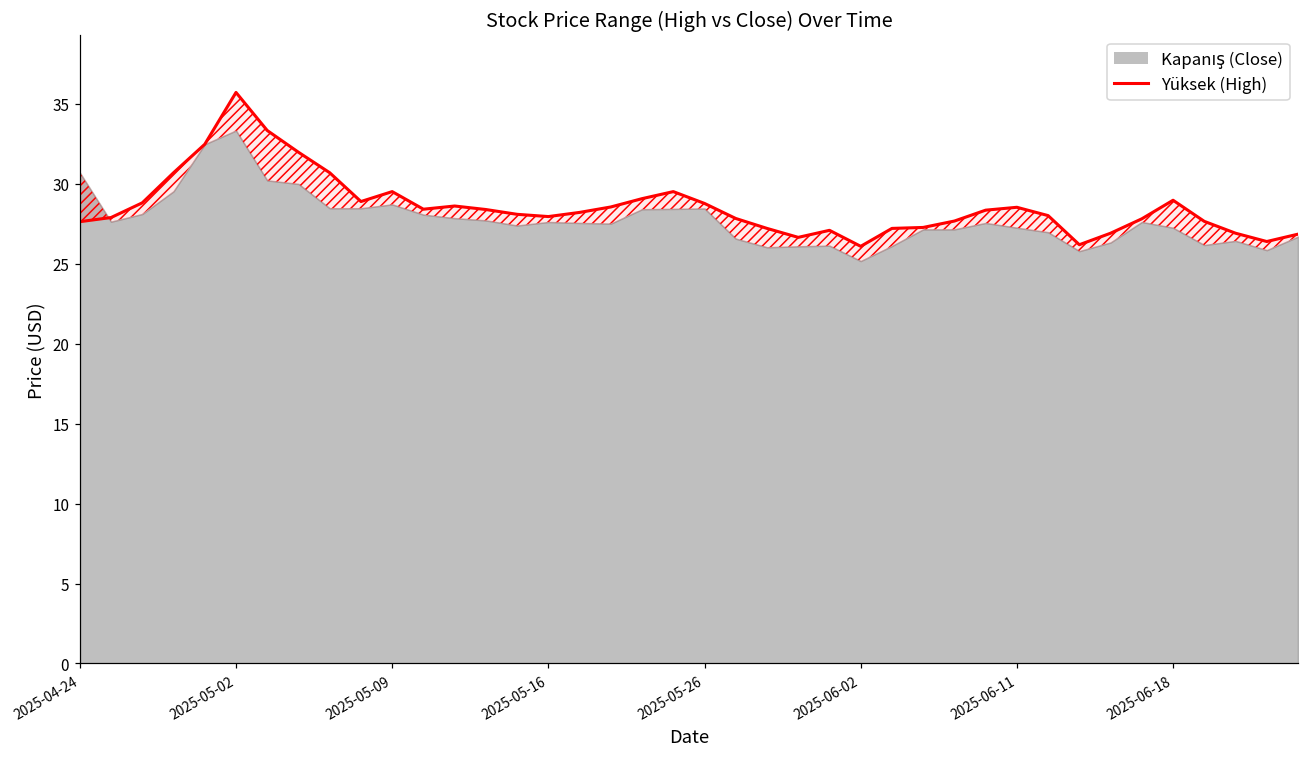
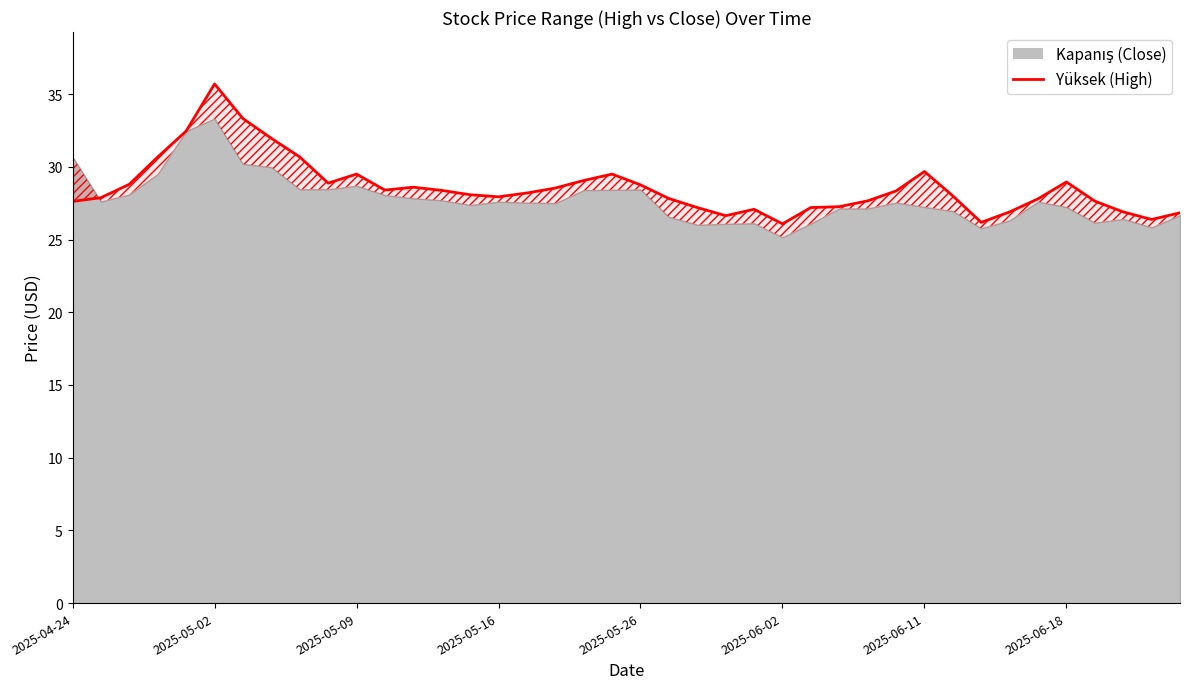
  {
    "Yüksek (High)": {
      "2025-04-24": 27.6,
-     "2025-06-11": 28.5
+     "2025-06-11": 29.7
    }
  }
